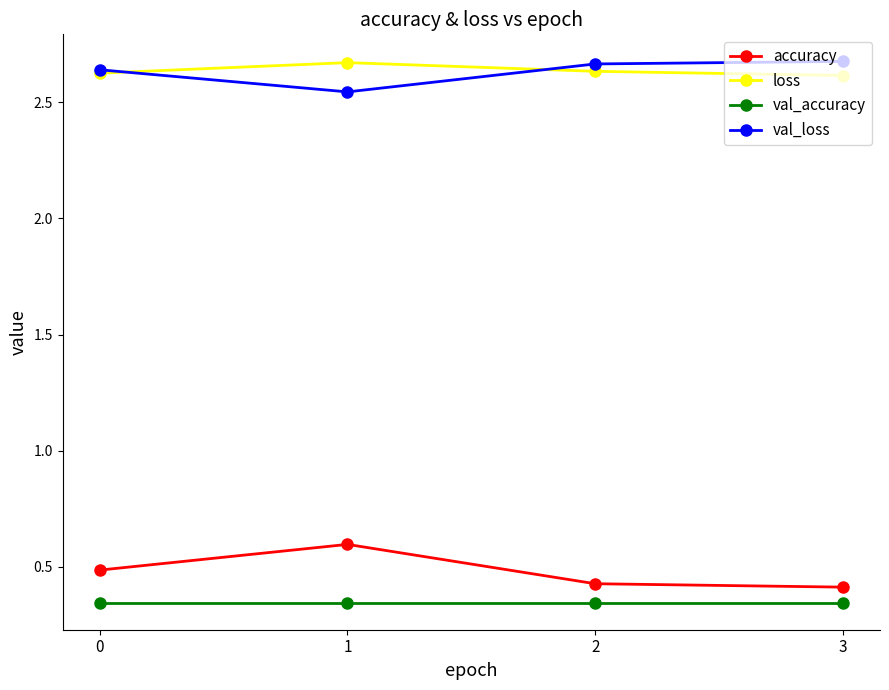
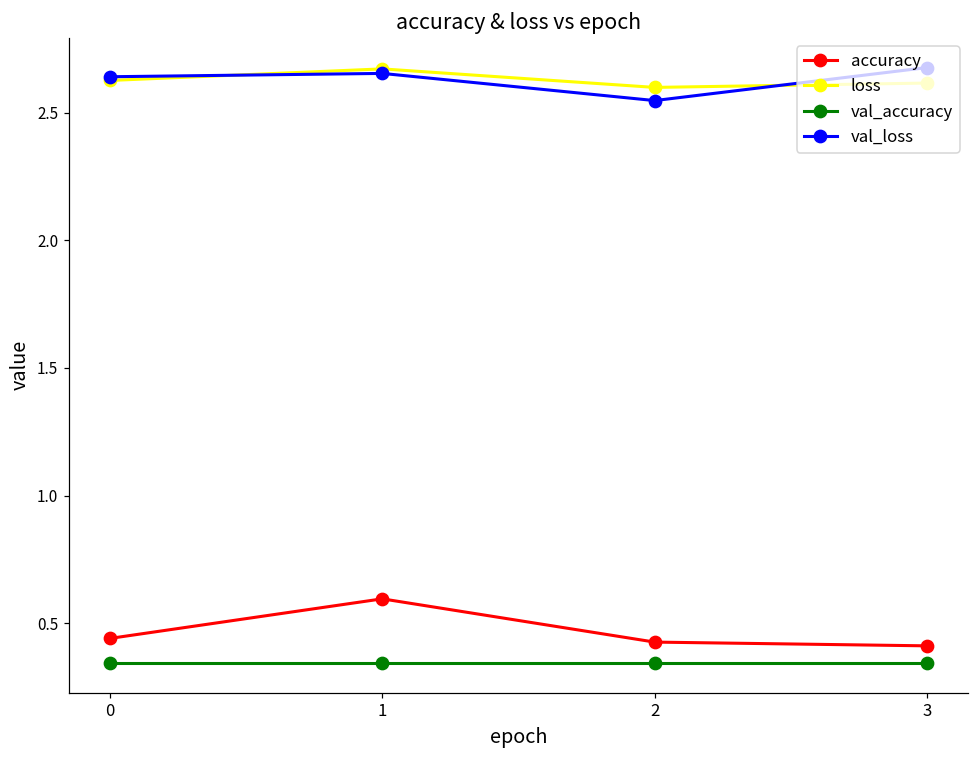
  {
    "accuracy": {
-     "0": 0.49,
+     "0": 0.44,
      "1": 0.60,
      "2": 0.43,
      "3": 0.41
    },
    "loss": {
      "0": 2.63,
      "1": 2.67,
-     "2": 2.63
+     "2": 2.60
    },
    "val_accuracy": {
      "0": 0.35,
      "1": 0.35,
      "2": 0.35,
      "3": 0.35
    },
    "val_loss": {
      "0": 2.64,
-     "1": 2.54,
-     "2": 2.67
+     "1": 2.65,
+     "2": 2.55
    }
  }
